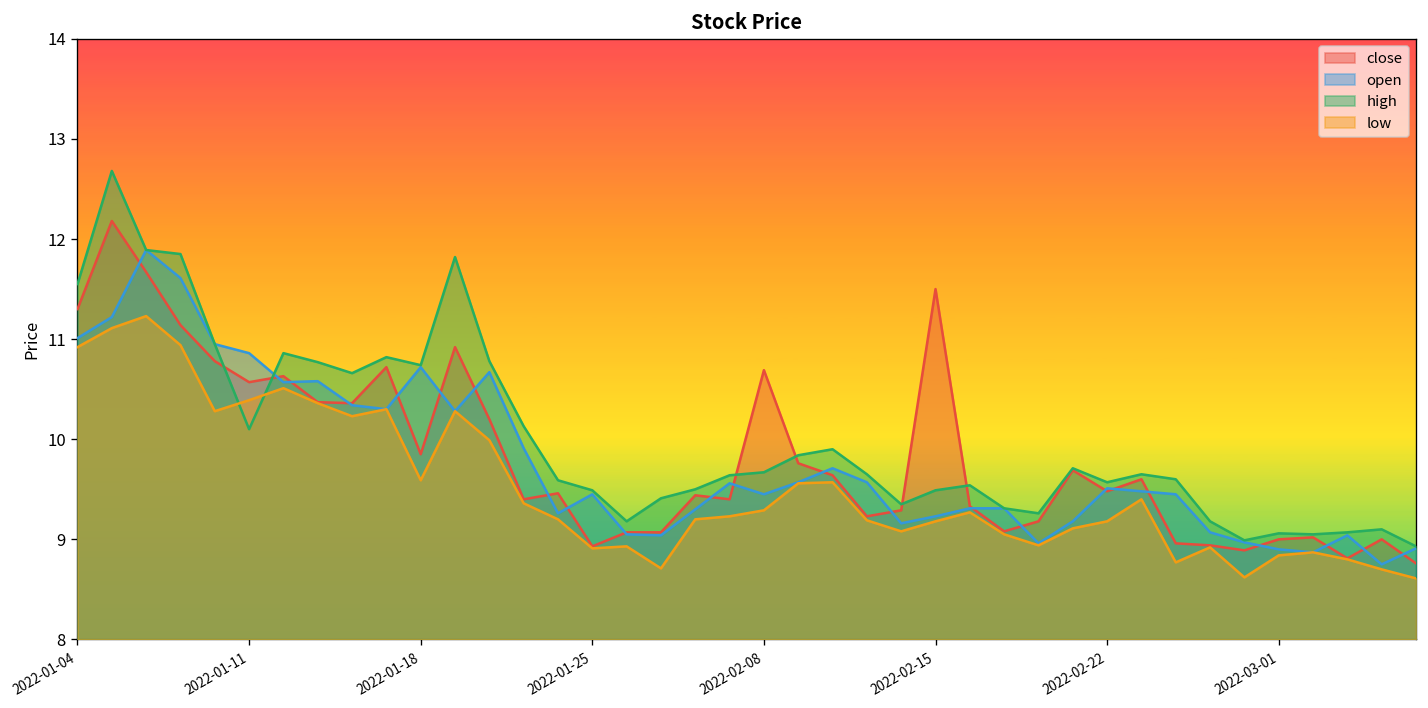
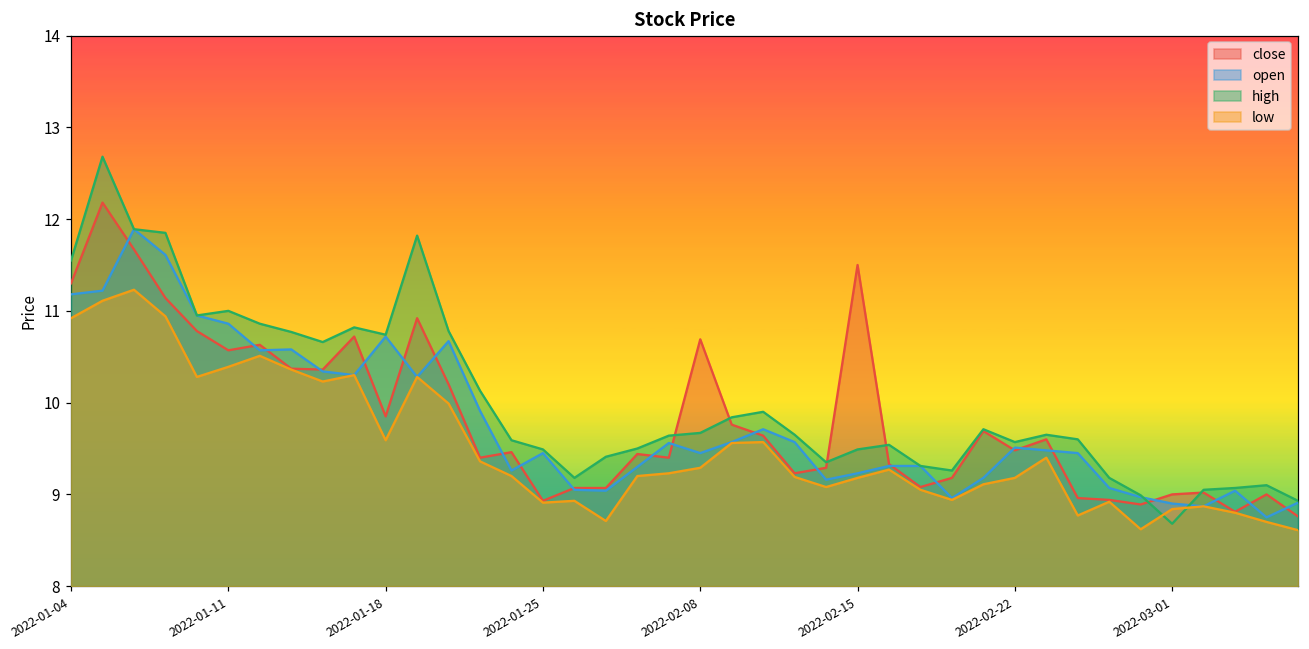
  {
    "close": {
      "2022-01-04": 11.3,
      "2022-01-11": 10.6,
      "2022-01-18": 9.9,
      "2022-02-08": 10.7,
      "2022-02-15": 11.5,
      "2022-03-01": 9.0
    },
    "open": {
-     "2022-01-04": 11.0,
+     "2022-01-04": 11.2,
      "2022-01-11": 10.9,
      "2022-01-25": 9.5,
      "2022-02-08": 9.5,
      "2022-02-15": 9.2,
      "2022-03-01": 8.9
    },
    "high": {
      "2022-01-04": 11.6,
-     "2022-01-11": 10.1,
+     "2022-01-11": 11.0,
      "2022-01-25": 9.5,
      "2022-02-08": 9.7,
      "2022-02-15": 9.5,
      "2022-02-22": 9.6,
-     "2022-03-01": 9.1
+     "2022-03-01": 8.7
    },
    "low": {
      "2022-01-04": 10.9,
      "2022-01-11": 10.4,
      "2022-01-18": 9.6,
      "2022-02-08": 9.3,
      "2022-02-15": 9.2,
      "2022-02-22": 9.2,
      "2022-03-01": 8.8
    }
  }
